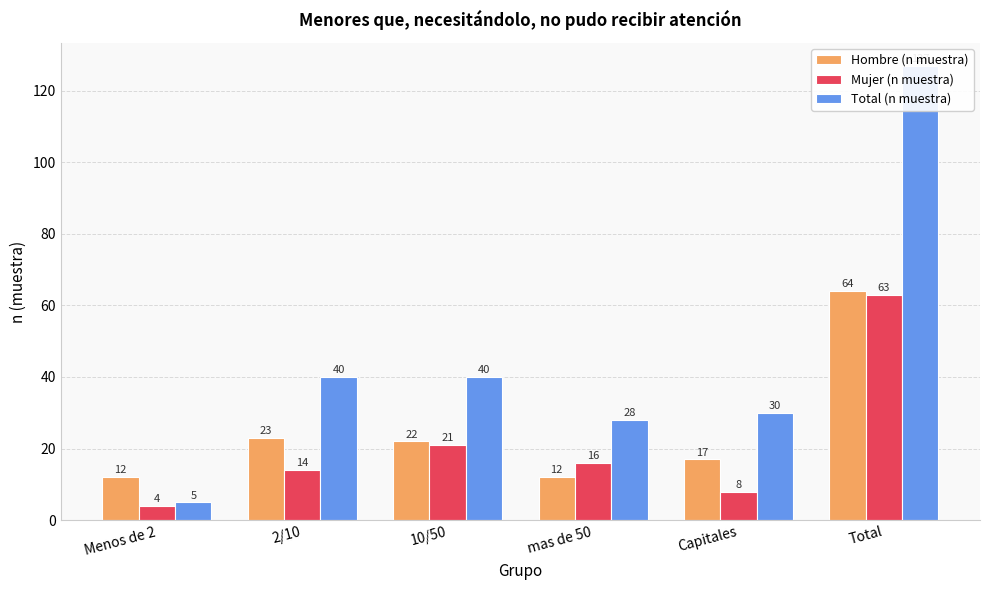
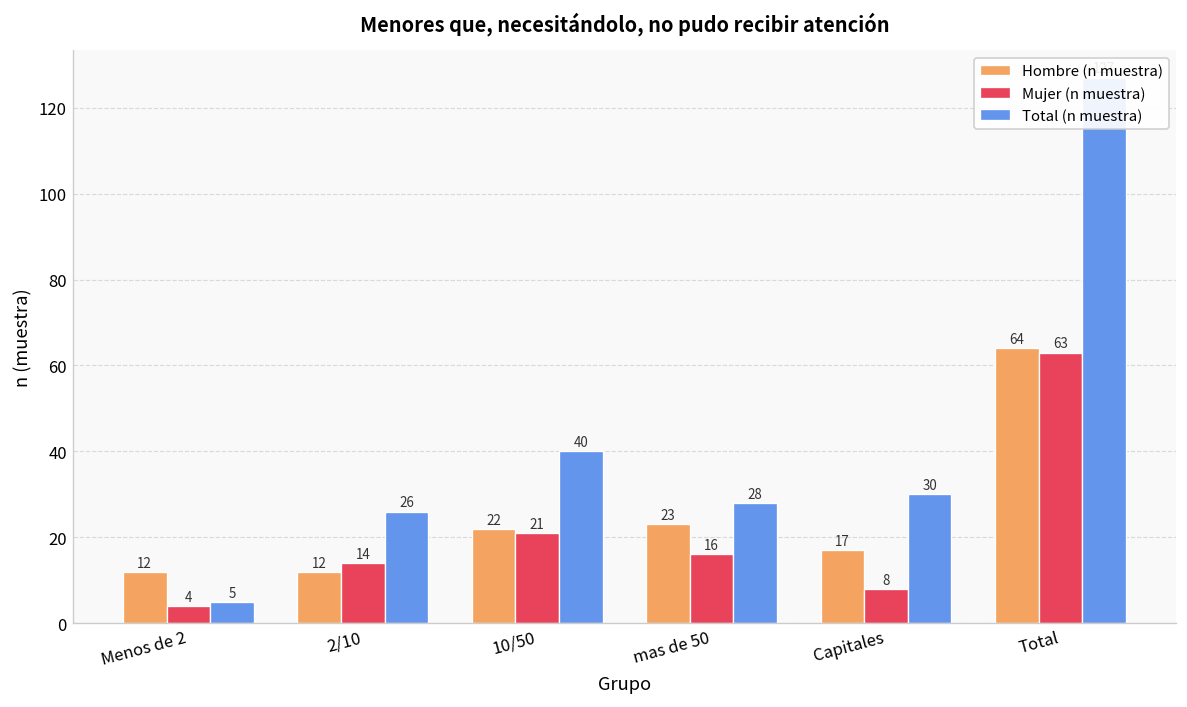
  {
    "Hombre (n muestra)": {
      "Menos de 2": 12,
-     "2/10": 23,
+     "2/10": 12,
      "10/50": 22,
-     "mas de 50": 12,
+     "mas de 50": 23,
      "Capitales": 17,
      "Total": 64
    },
    "Mujer (n muestra)": {
      "Menos de 2": 4,
      "2/10": 14,
      "10/50": 21,
      "mas de 50": 16,
      "Capitales": 8,
      "Total": 63
    },
    "Total (n muestra)": {
      "Menos de 2": 5,
-     "2/10": 40,
+     "2/10": 26,
      "10/50": 40,
      "mas de 50": 28,
      "Capitales": 30
    }
  }
